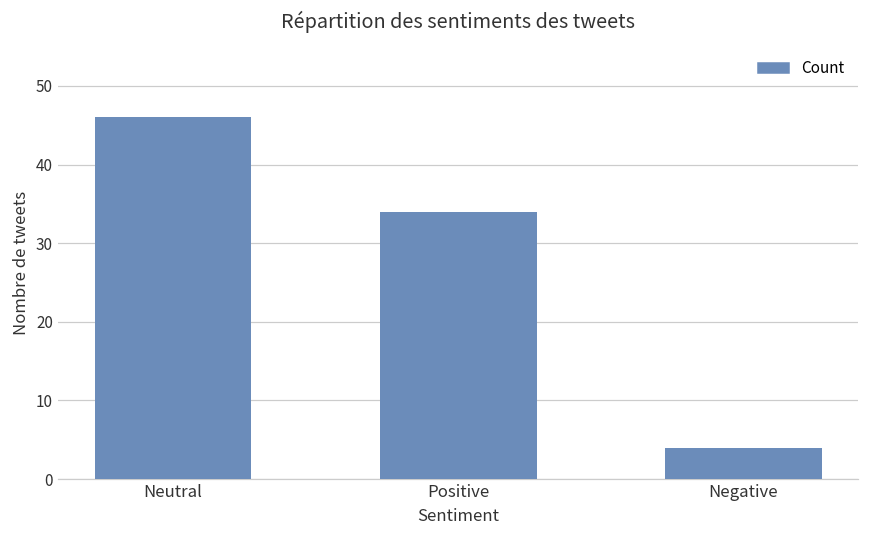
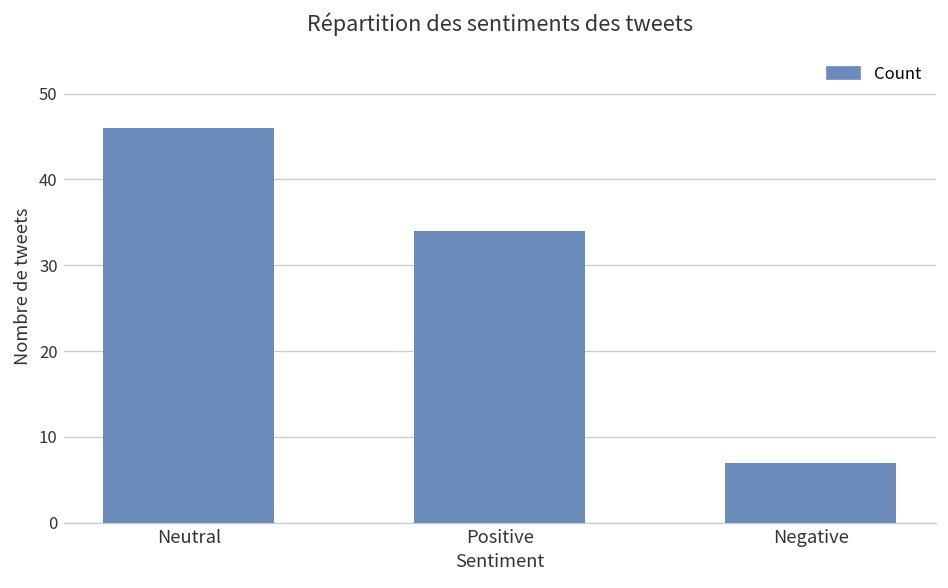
  {
    "Neutral": 46,
    "Positive": 34,
-   "Negative": 4
+   "Negative": 7
  }
